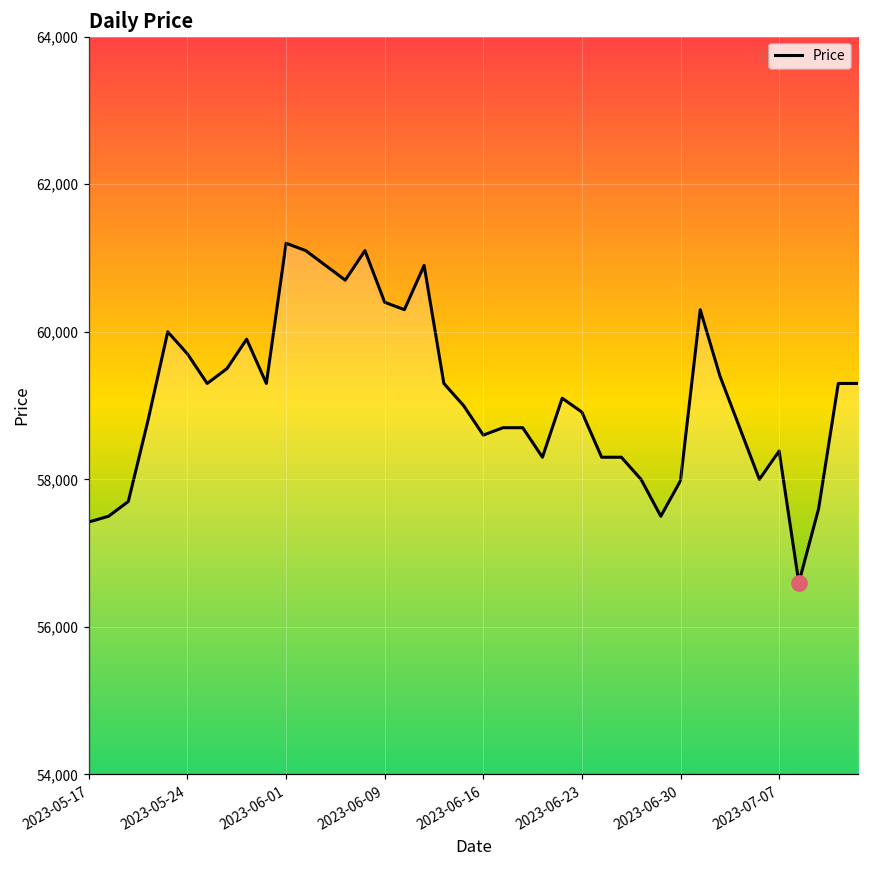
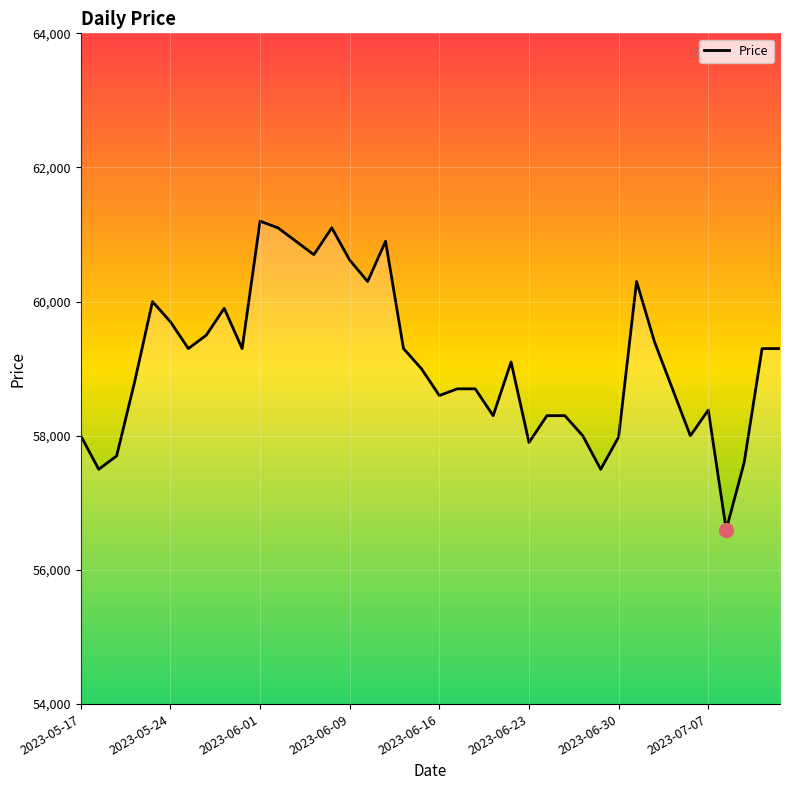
  {
    "Price": {
-     "2023-05-17": "57,400",
+     "2023-05-17": "58,000",
      "2023-05-24": "59,700",
      "2023-06-01": "61,200",
-     "2023-06-09": "60,400",
+     "2023-06-09": "60,600",
      "2023-06-16": "58,600",
-     "2023-06-23": "58,900",
+     "2023-06-23": "57,900",
      "2023-06-30": "58,000",
      "2023-07-07": "58,400"
    }
  }
